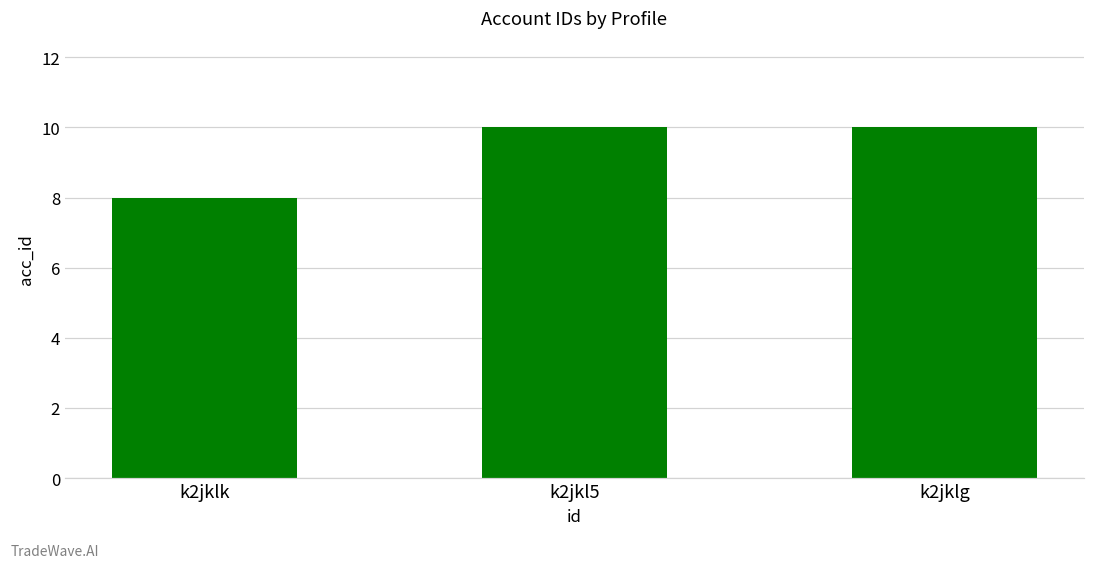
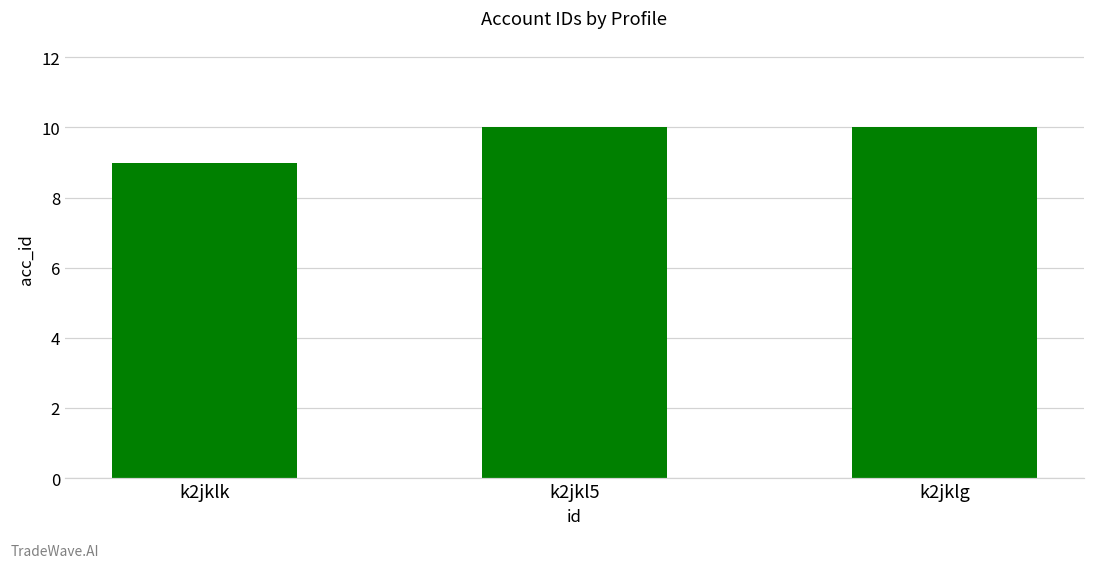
  {
-   "k2jklk": 8,
+   "k2jklk": 9,
    "k2jkl5": 10,
    "k2jklg": 10
  }
